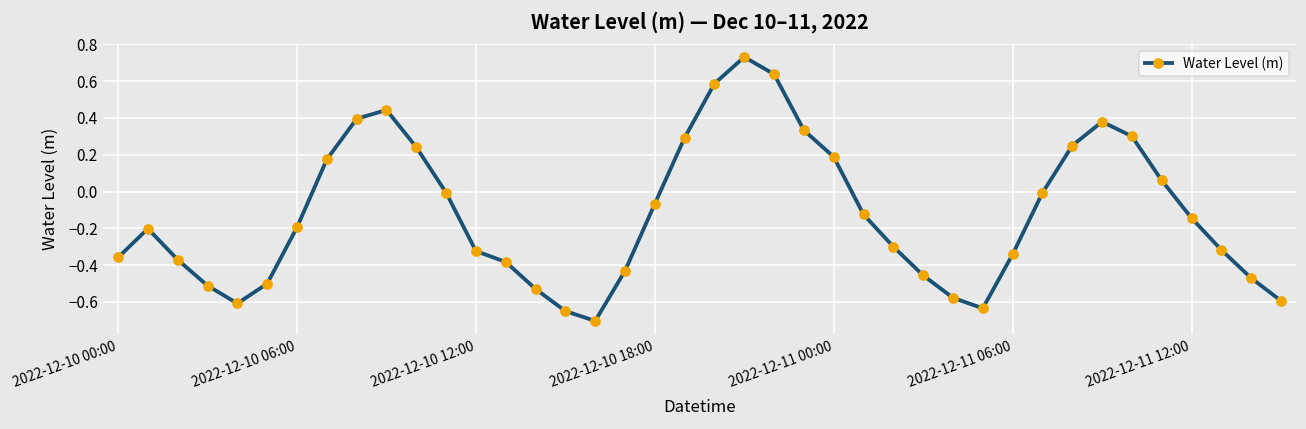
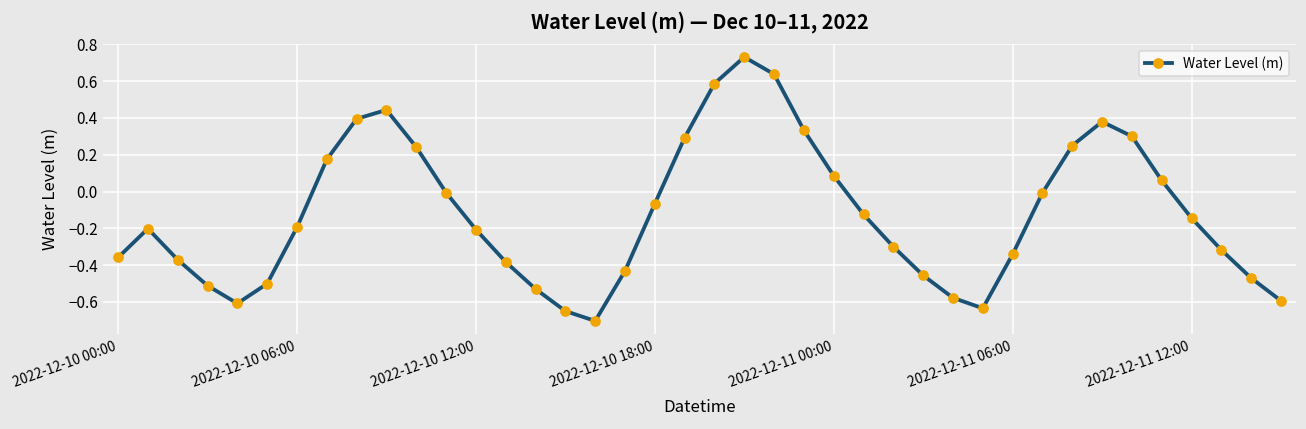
  {
    "2022-12-10 00:00": -0.36,
    "2022-12-10 06:00": -0.19,
-   "2022-12-10 12:00": -0.32,
+   "2022-12-10 12:00": -0.21,
    "2022-12-10 18:00": -0.07,
-   "2022-12-11 00:00": 0.19,
+   "2022-12-11 00:00": 0.09,
    "2022-12-11 06:00": -0.34,
    "2022-12-11 12:00": -0.14
  }
